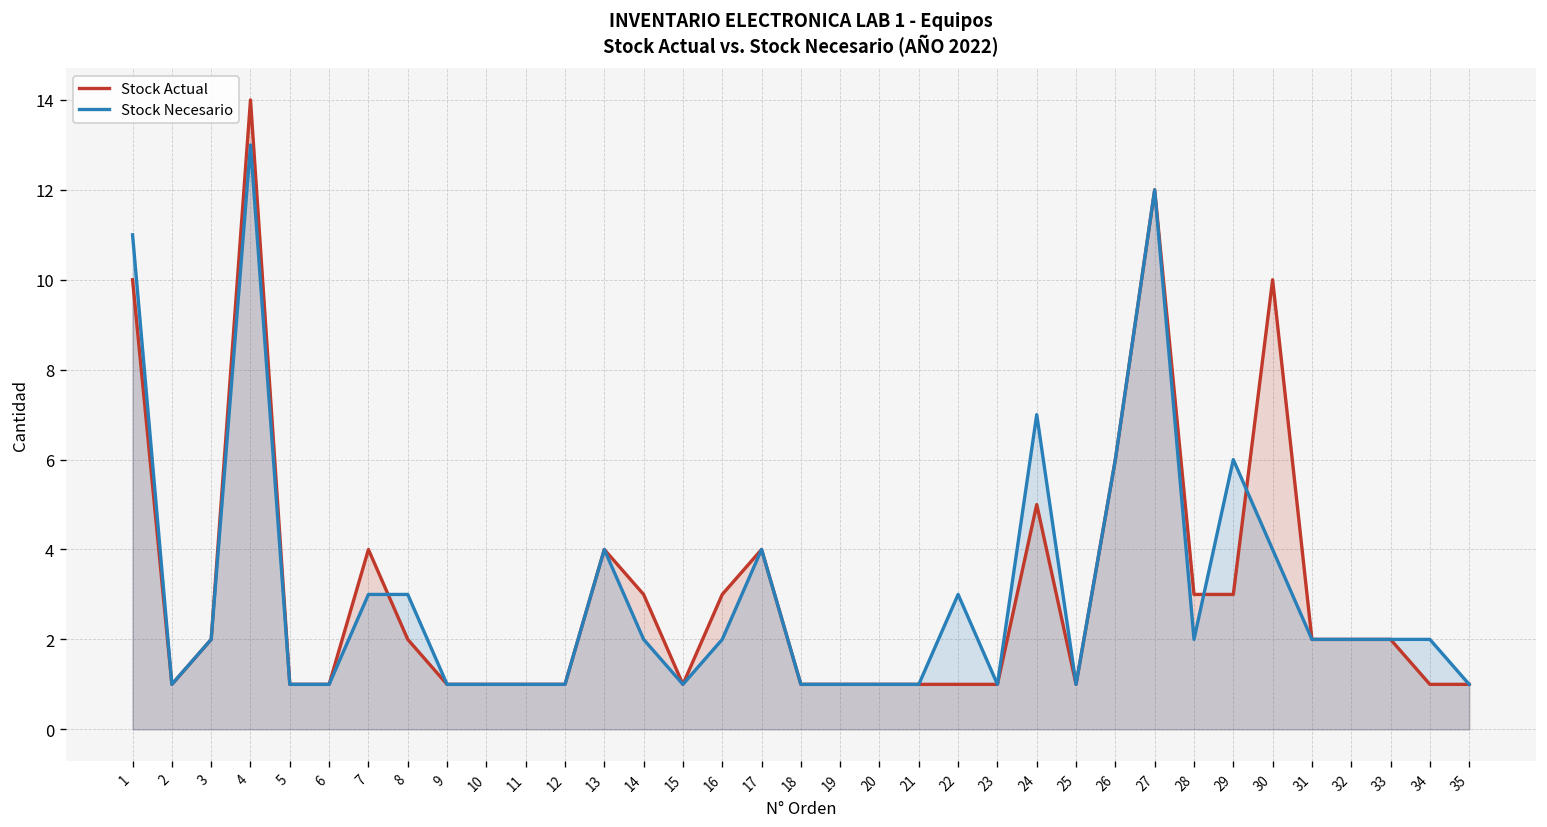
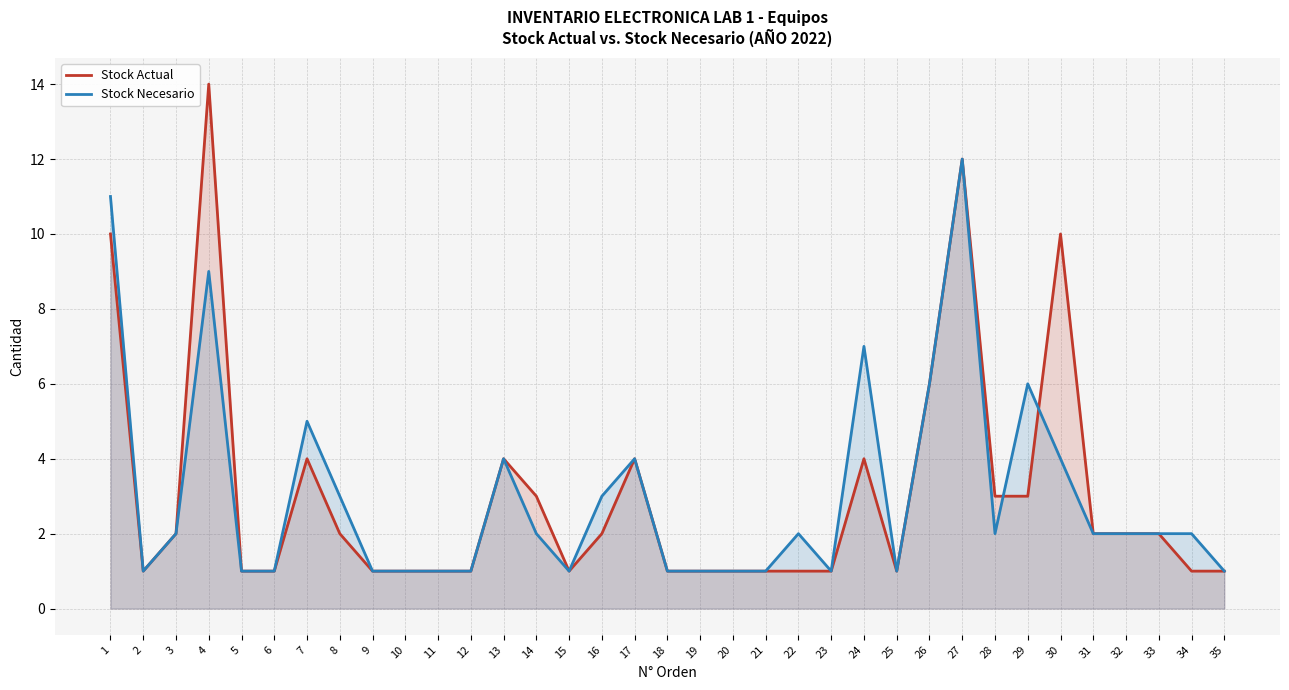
  {
    "Stock Actual": {
      "1": 10,
      "4": 14,
      "7": 4,
      "8": 2,
      "14": 3,
-     "16": 3,
+     "16": 2,
      "22": 1,
-     "24": 5,
+     "24": 4,
      "28": 3,
      "29": 3,
      "30": 10,
      "34": 1
    },
    "Stock Necesario": {
      "1": 11,
-     "4": 13,
-     "7": 3,
+     "4": 9,
+     "7": 5,
      "8": 3,
      "14": 2,
-     "16": 2,
-     "22": 3,
+     "16": 3,
+     "22": 2,
      "24": 7,
      "28": 2,
      "29": 6,
      "30": 4,
      "34": 2
    }
  }
